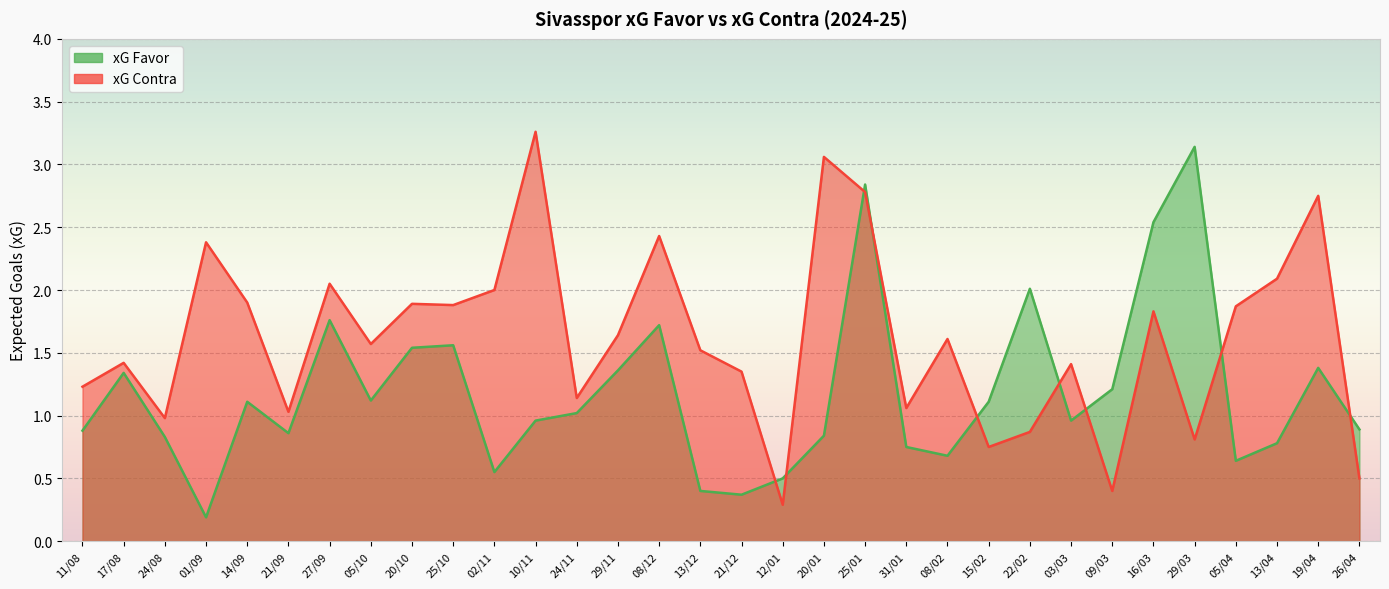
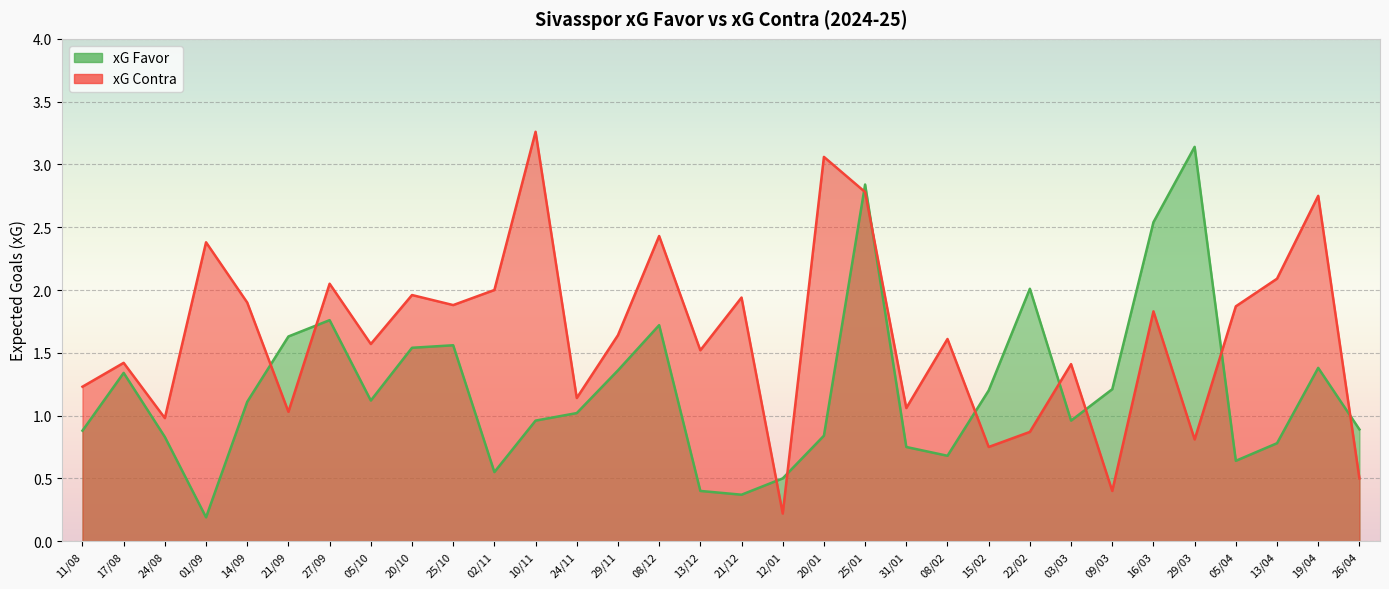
  {
    "xG Favor": {
      "11/08": 0.88,
      "17/08": 1.34,
      "24/08": 0.83,
      "01/09": 0.19,
      "14/09": 1.11,
-     "21/09": 0.86,
+     "21/09": 1.63,
      "27/09": 1.76,
      "05/10": 1.12,
      "20/10": 1.54,
      "25/10": 1.56,
      "02/11": 0.55,
      "10/11": 0.96,
      "24/11": 1.02,
      "29/11": 1.36,
      "08/12": 1.72,
      "13/12": 0.40,
      "21/12": 0.37,
      "12/01": 0.50,
      "20/01": 0.84,
      "25/01": 2.84,
      "31/01": 0.75,
      "08/02": 0.68,
-     "15/02": 1.11,
+     "15/02": 1.20,
      "22/02": 2.01,
      "03/03": 0.96,
      "09/03": 1.21,
      "16/03": 2.54,
      "29/03": 3.14,
      "05/04": 0.64,
      "13/04": 0.78,
      "19/04": 1.38,
      "26/04": 0.89
    },
    "xG Contra": {
      "11/08": 1.23,
      "17/08": 1.42,
      "24/08": 0.98,
      "01/09": 2.38,
      "14/09": 1.90,
      "21/09": 1.03,
      "27/09": 2.05,
      "05/10": 1.57,
-     "20/10": 1.89,
+     "20/10": 1.96,
      "25/10": 1.88,
      "02/11": 2.00,
      "10/11": 3.26,
      "24/11": 1.14,
      "29/11": 1.64,
      "08/12": 2.43,
      "13/12": 1.52,
-     "21/12": 1.35,
-     "12/01": 0.29,
+     "21/12": 1.94,
+     "12/01": 0.22,
      "20/01": 3.06,
      "25/01": 2.78,
      "31/01": 1.06,
      "08/02": 1.61,
      "15/02": 0.75,
      "22/02": 0.87,
      "03/03": 1.41,
      "09/03": 0.40,
      "16/03": 1.83,
      "29/03": 0.81,
      "05/04": 1.87,
      "13/04": 2.09,
      "19/04": 2.75,
      "26/04": 0.50
    }
  }
